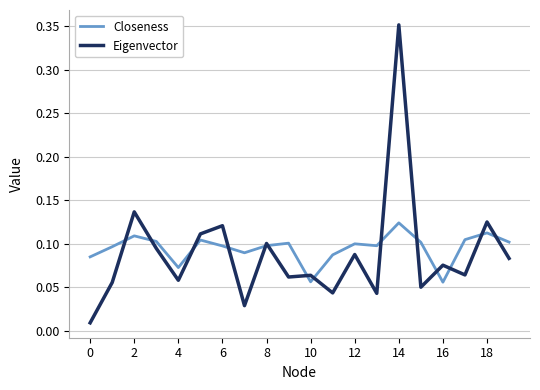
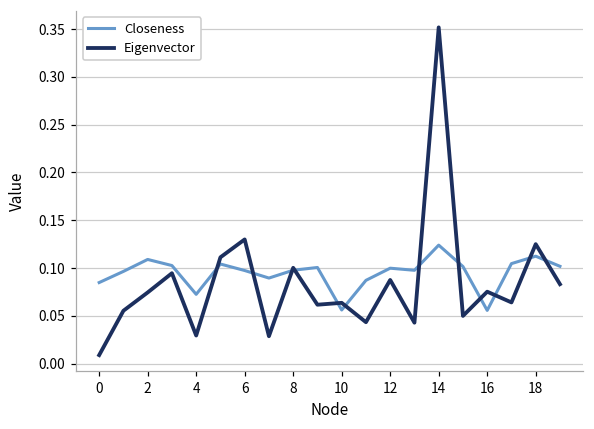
  {
    "Closeness": {
      "0": 0.08,
      "2": 0.11,
      "4": 0.07,
      "6": 0.10,
      "10": 0.06,
      "12": 0.10,
      "14": 0.12,
      "16": 0.06,
      "18": 0.11
    },
    "Eigenvector": {
      "0": 0.01,
-     "2": 0.14,
-     "4": 0.06,
-     "6": 0.12,
+     "2": 0.07,
+     "4": 0.03,
+     "6": 0.13,
      "10": 0.06,
      "12": 0.09,
      "14": 0.35,
      "16": 0.08,
      "18": 0.13
    }
  }
